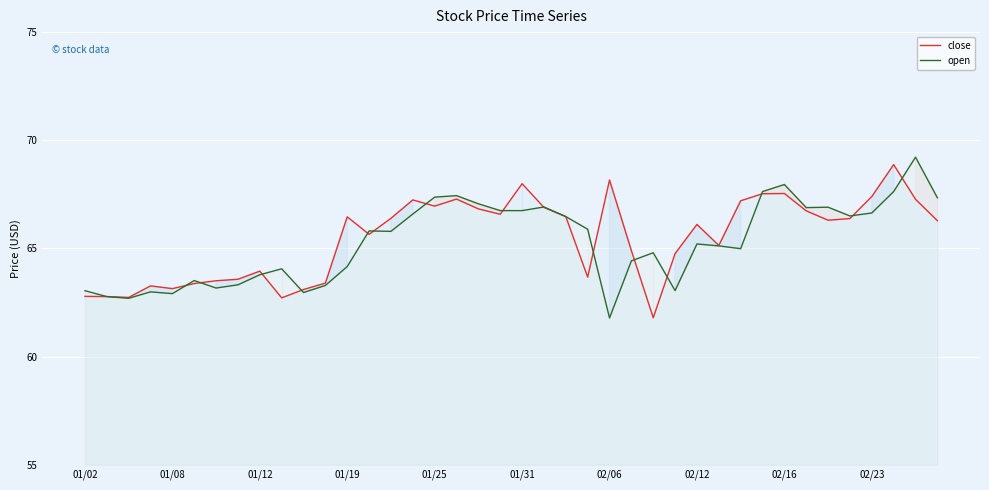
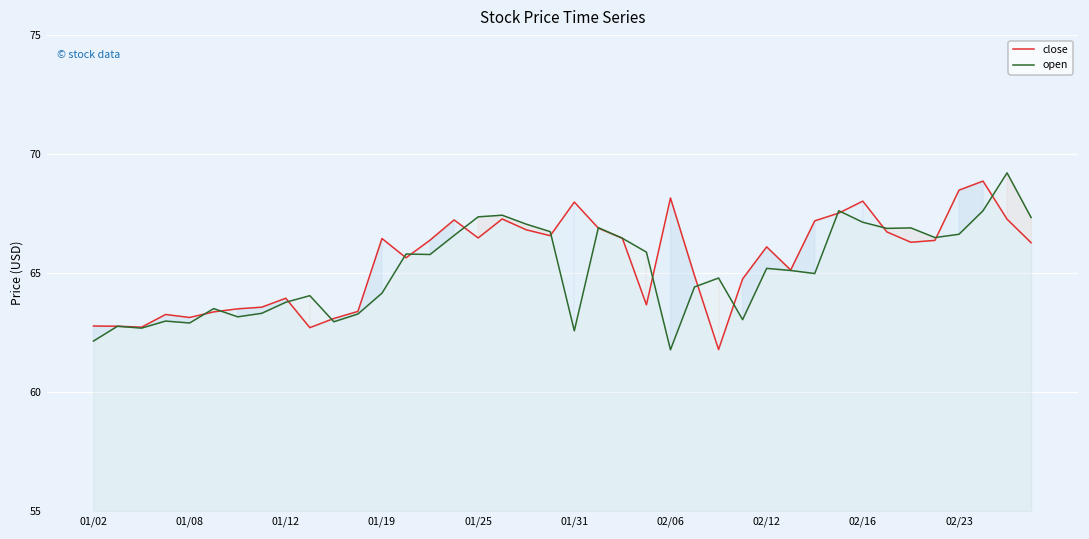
  {
    "close": {
      "01/02": 62.8,
      "01/08": 63.1,
      "01/12": 63.9,
      "01/19": 66.5,
-     "01/25": 67.0,
+     "01/25": 66.5,
      "01/31": 68.0,
      "02/06": 68.2,
      "02/12": 66.1,
-     "02/16": 67.5,
-     "02/23": 67.4
+     "02/16": 68.0,
+     "02/23": 68.5
    },
    "open": {
-     "01/02": 63.0,
+     "01/02": 62.1,
      "01/08": 62.9,
      "01/12": 63.8,
      "01/19": 64.2,
      "01/25": 67.4,
-     "01/31": 66.7,
+     "01/31": 62.6,
      "02/06": 61.8,
      "02/12": 65.2,
-     "02/16": 68.0,
+     "02/16": 67.1,
      "02/23": 66.6
    }
  }
